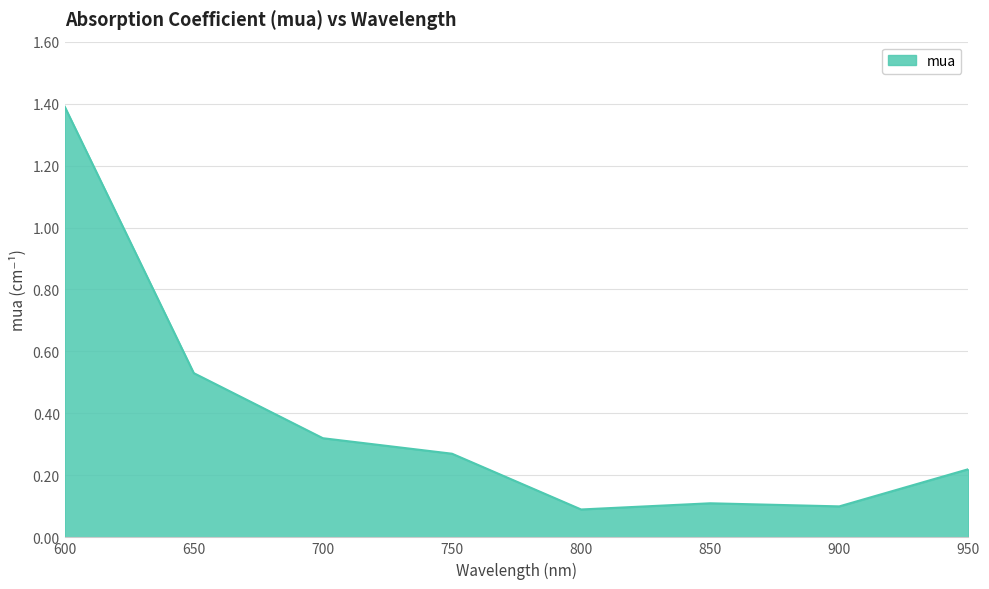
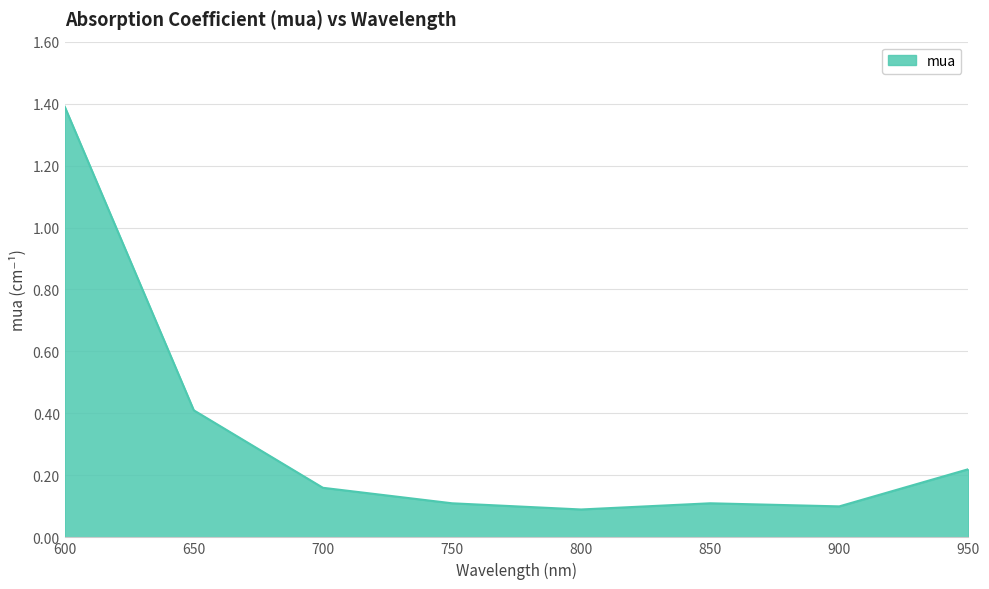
  {
    "600": 1.39,
-   "650": 0.53,
-   "700": 0.32,
-   "750": 0.27,
+   "650": 0.41,
+   "700": 0.16,
+   "750": 0.11,
    "800": 0.09,
    "850": 0.11,
    "900": 0.10,
    "950": 0.22
  }
